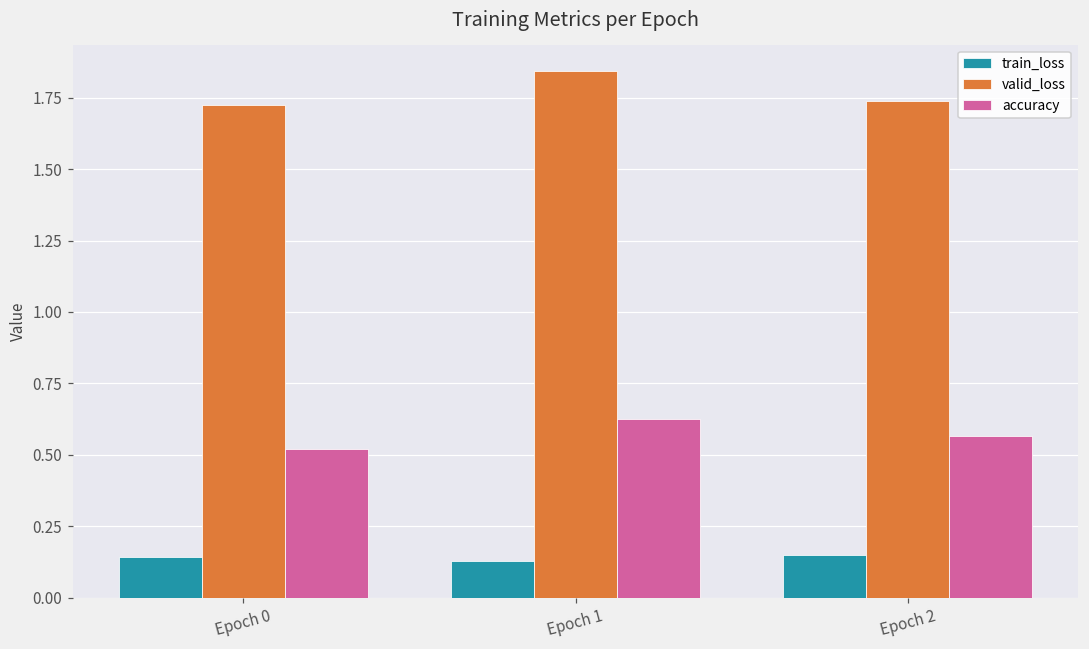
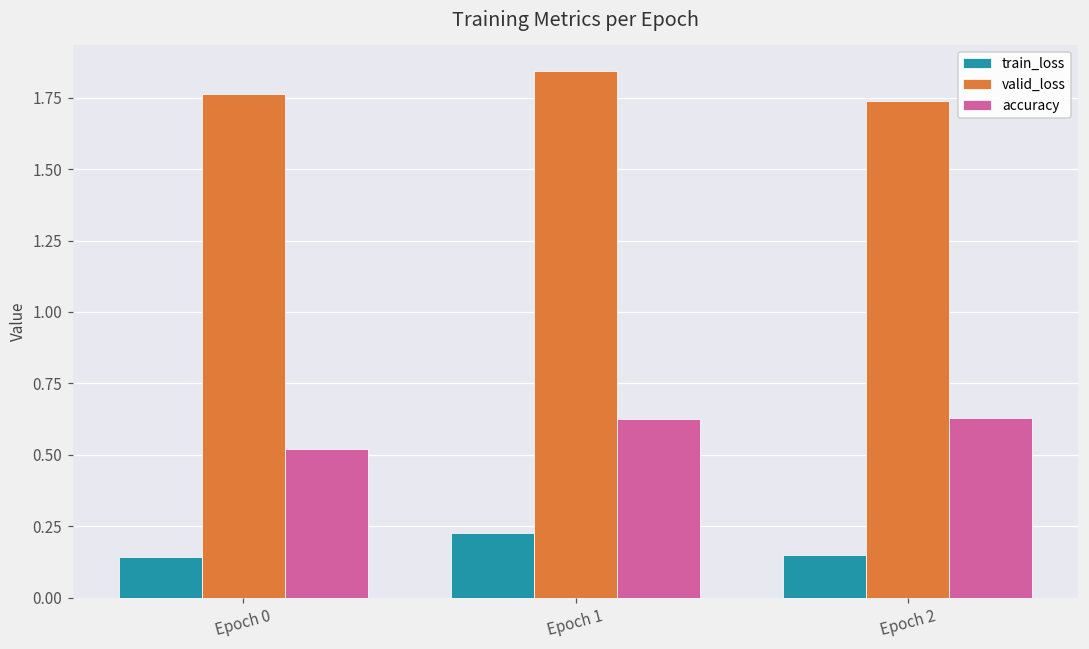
  {
    "train_loss": {
      "Epoch 0": 0.14,
-     "Epoch 1": 0.13,
+     "Epoch 1": 0.23,
      "Epoch 2": 0.15
    },
    "valid_loss": {
-     "Epoch 0": 1.72,
+     "Epoch 0": 1.76,
      "Epoch 1": 1.84,
      "Epoch 2": 1.74
    },
    "accuracy": {
      "Epoch 0": 0.52,
      "Epoch 1": 0.62,
-     "Epoch 2": 0.57
+     "Epoch 2": 0.63
    }
  }
